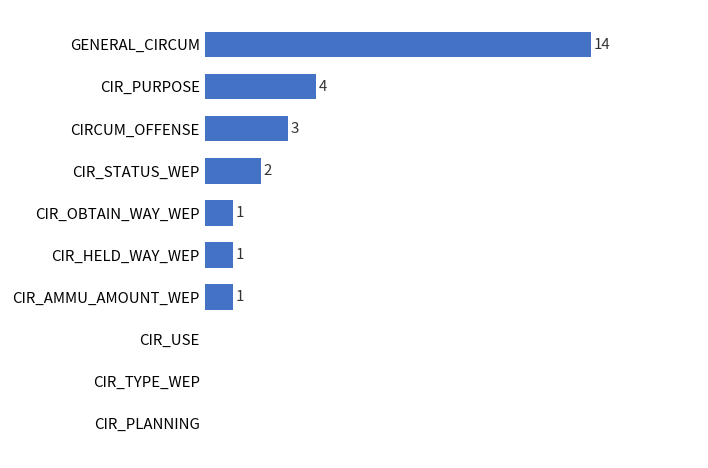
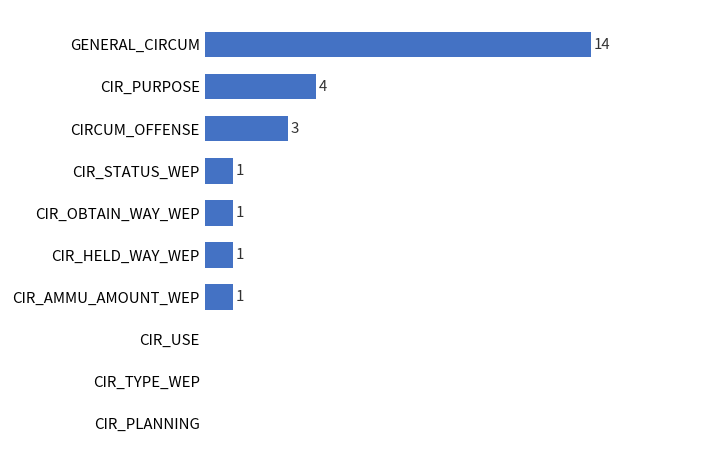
  {
    "GENERAL_CIRCUM": 14,
    "CIR_PURPOSE": 4,
    "CIRCUM_OFFENSE": 3,
-   "CIR_STATUS_WEP": 2,
+   "CIR_STATUS_WEP": 1,
    "CIR_OBTAIN_WAY_WEP": 1,
    "CIR_HELD_WAY_WEP": 1,
    "CIR_AMMU_AMOUNT_WEP": 1
  }
